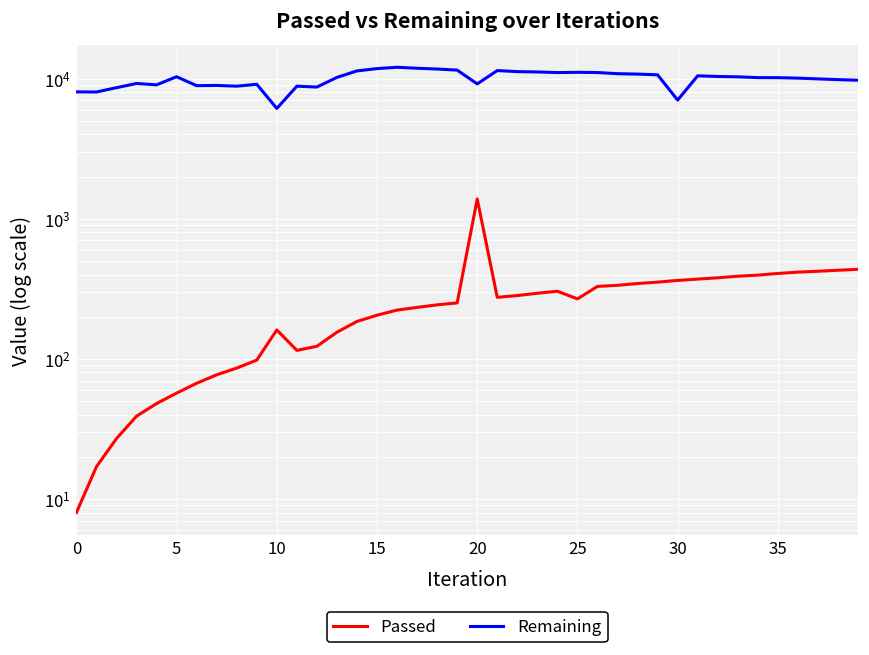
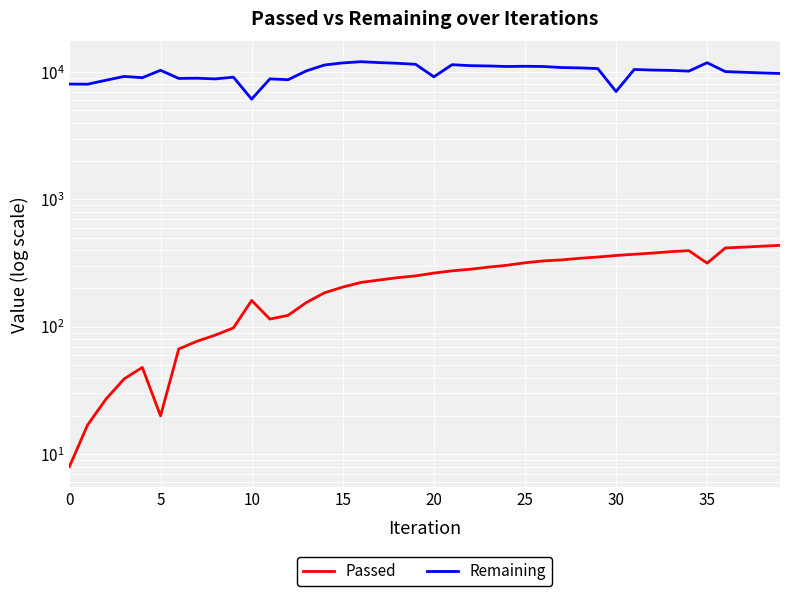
  {
    "Passed": {
      "0": 8,
-     "5": 60,
+     "5": 20,
      "10": 160,
      "15": 210,
-     "20": 1400,
-     "25": 270,
+     "20": 260,
+     "25": 320,
      "30": 360,
-     "35": 410
+     "35": 320
    },
    "Remaining": {
      "0": 8000,
      "5": 10000,
      "10": 6000,
      "15": 12000,
      "20": 9000,
      "25": 11000,
      "30": 7000,
-     "35": 10000
+     "35": 12000
    }
  }
